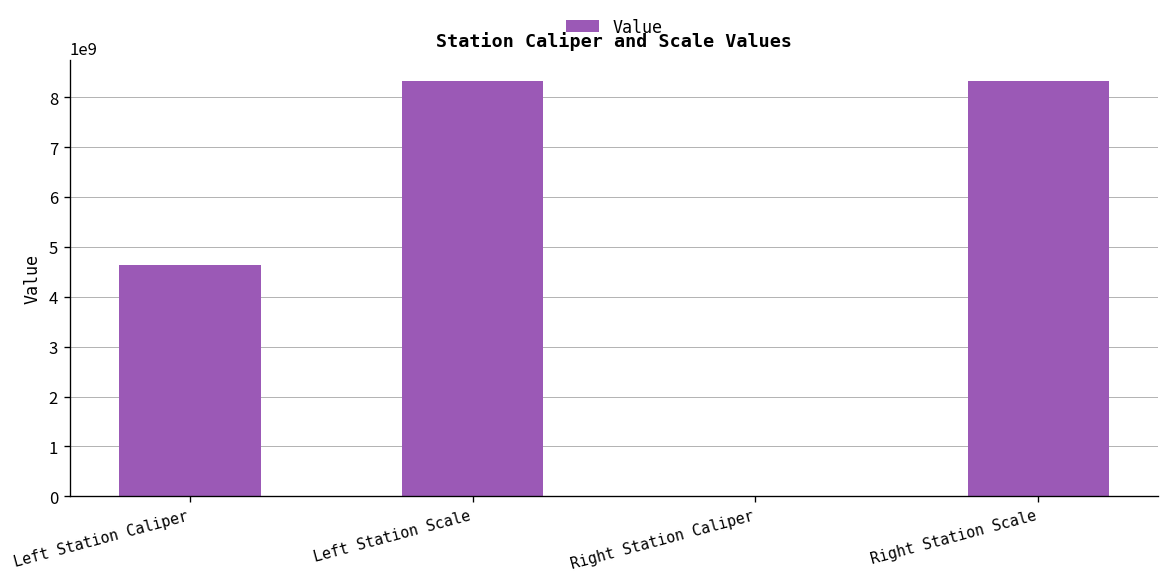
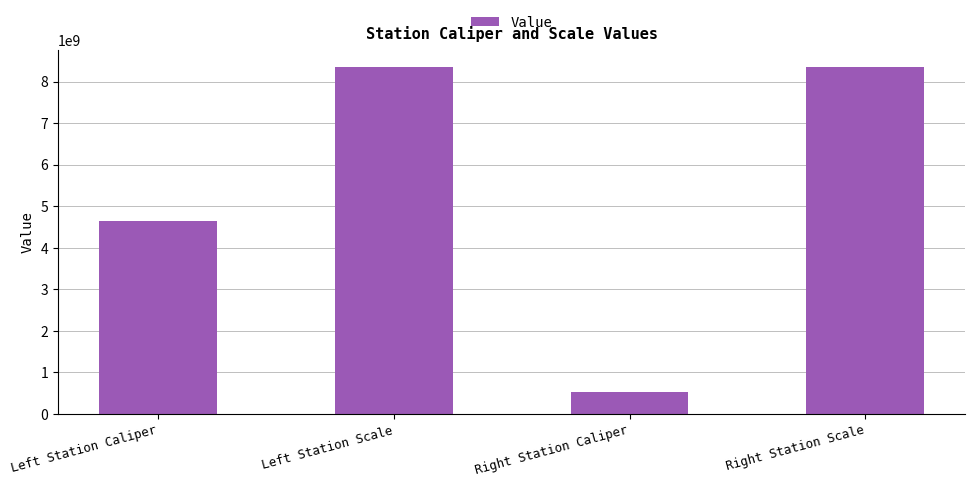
  {
    "Left Station Caliper": 4600000000,
    "Left Station Scale": 8300000000,
-   "Right Station Caliper": 0,
+   "Right Station Caliper": 500000000,
    "Right Station Scale": 8300000000
  }
